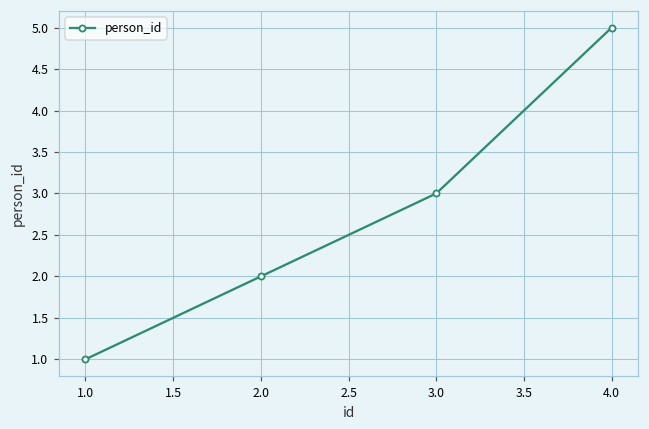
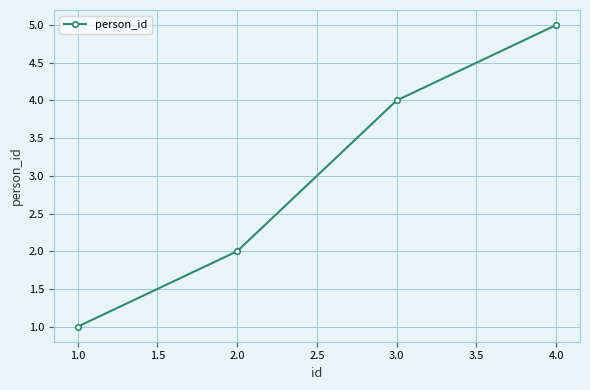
  {
    "1.0": 1,
    "2.0": 2,
-   "3.0": 3,
+   "3.0": 4,
    "4.0": 5
  }
